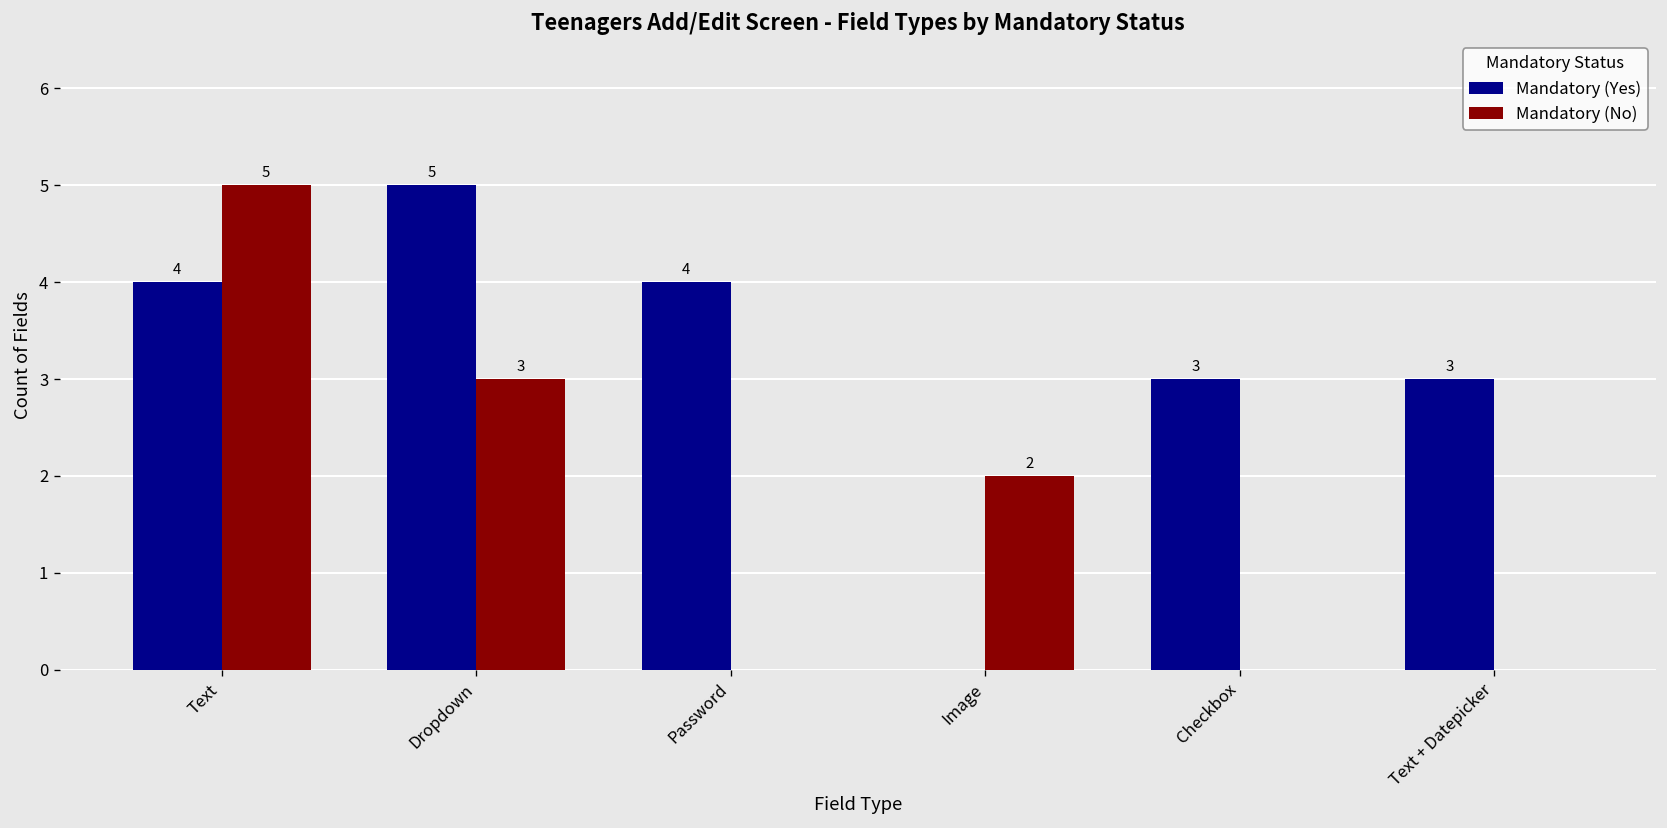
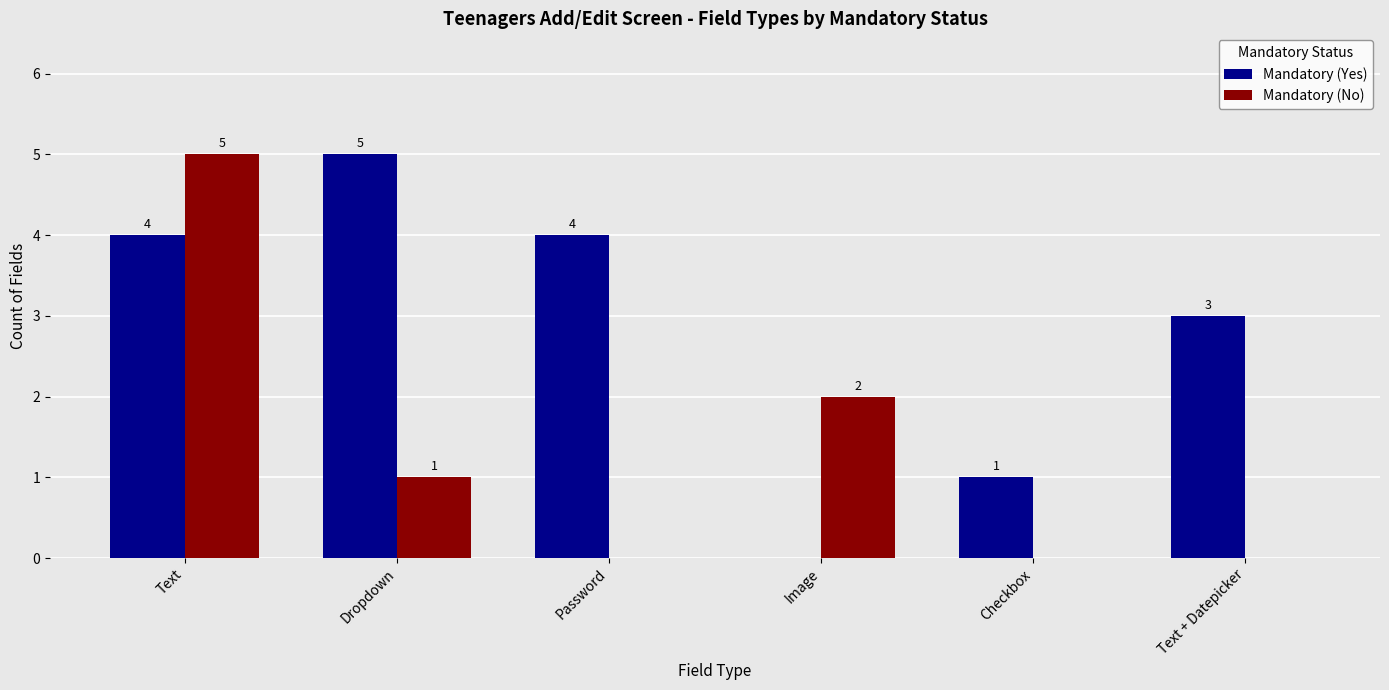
  {
    "Mandatory (Yes)": {
      "Text": 4,
      "Dropdown": 5,
      "Password": 4,
-     "Checkbox": 3,
+     "Checkbox": 1,
      "Text + Datepicker": 3
    },
    "Mandatory (No)": {
      "Text": 5,
-     "Dropdown": 3,
+     "Dropdown": 1,
      "Image": 2
    }
  }
